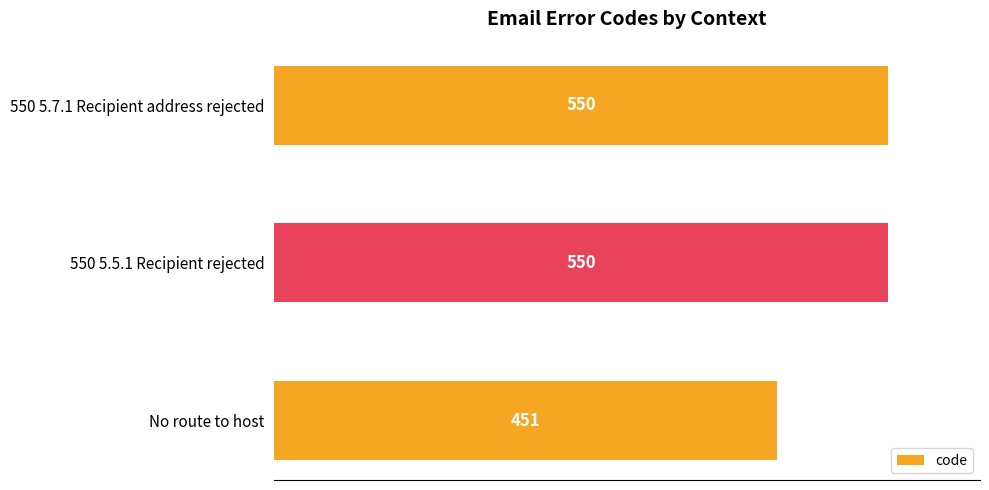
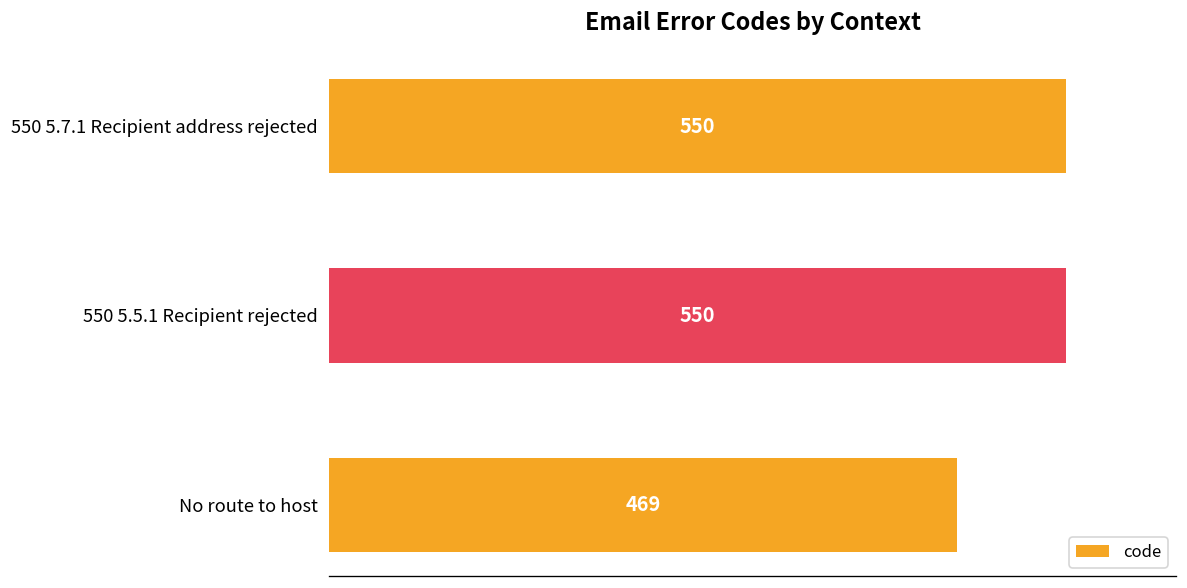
  {
    "550 5.7.1 Recipient address rejected": 550,
    "550 5.5.1 Recipient rejected": 550,
-   "No route to host": 451
+   "No route to host": 469
  }
